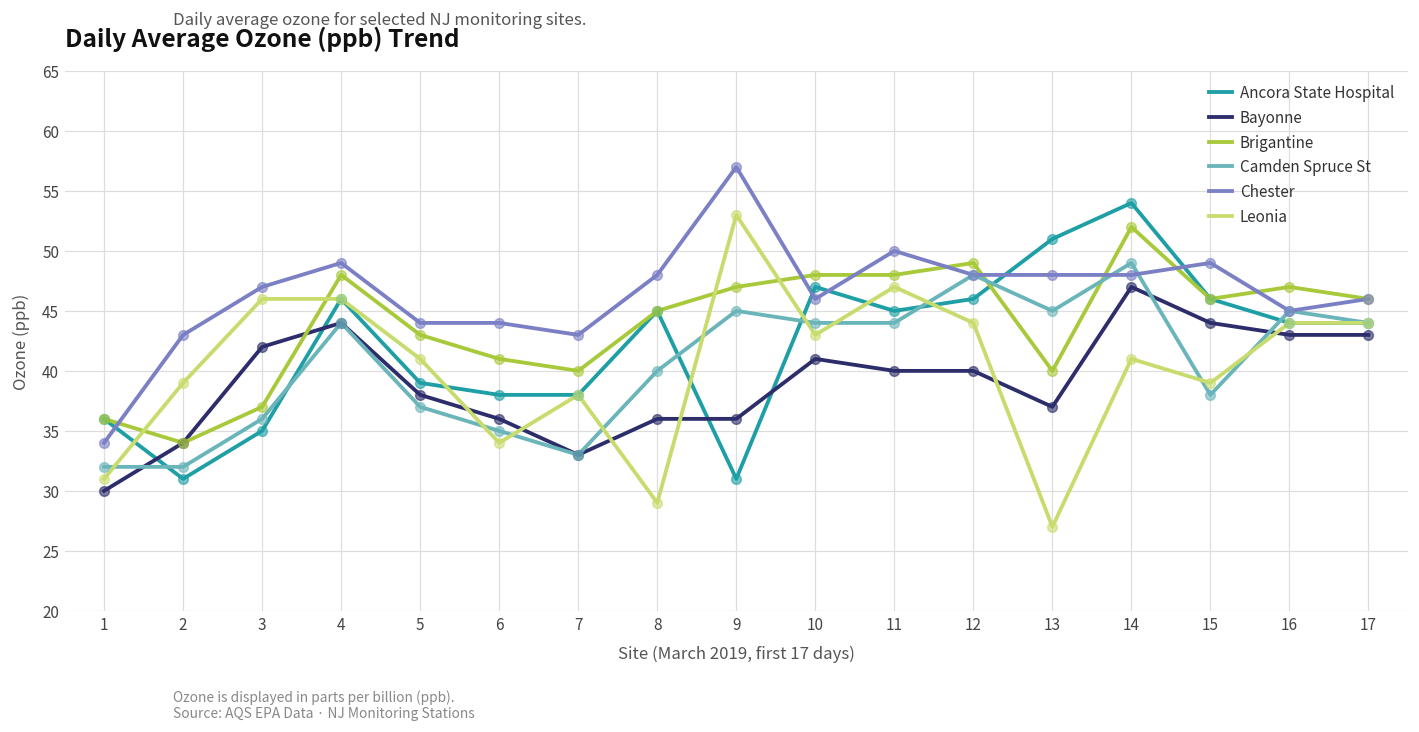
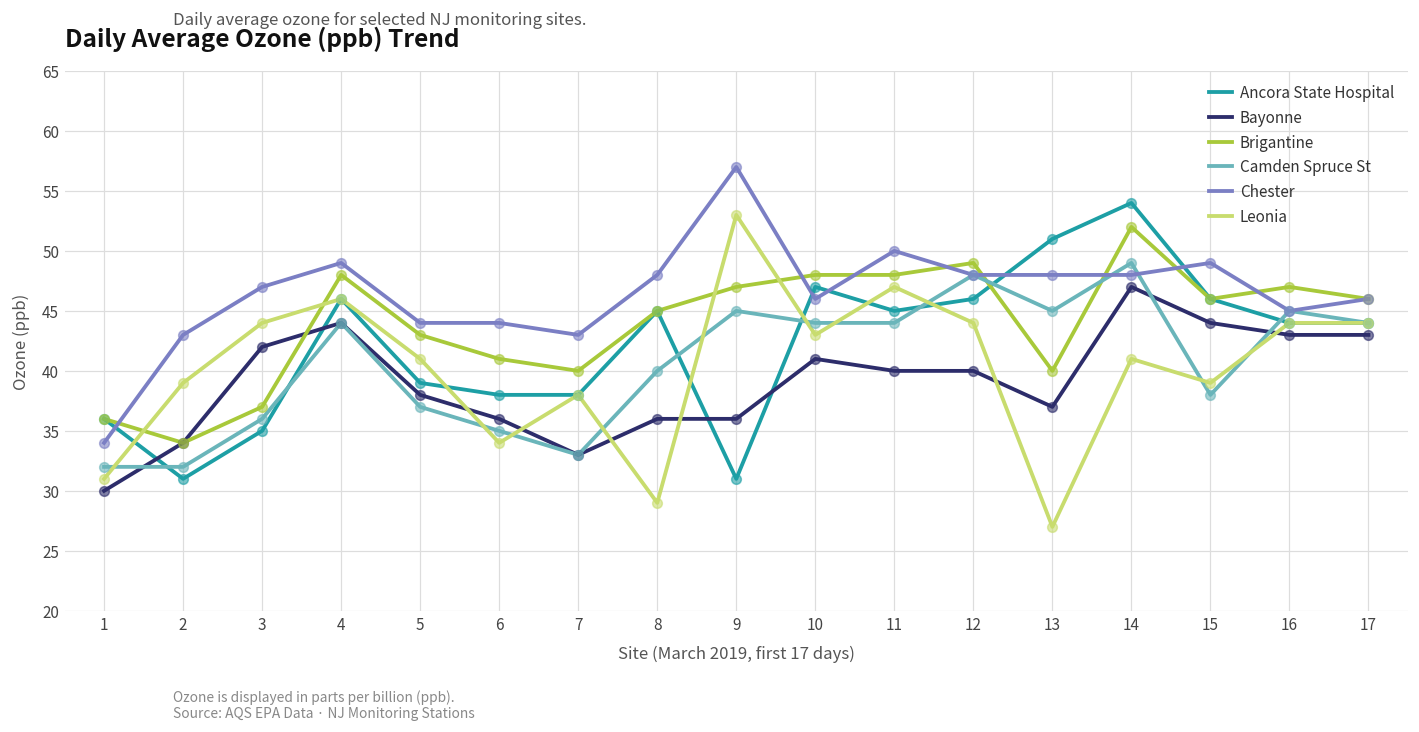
  {
    "Ancora State Hospital": {
      "2": 31,
      "3": 35,
      "5": 39,
      "6": 38,
      "9": 31,
      "10": 47,
      "11": 45,
      "12": 46,
      "13": 51,
      "14": 54
    },
    "Bayonne": {
      "1": 30,
      "3": 42,
      "5": 38,
      "6": 36,
      "8": 36,
      "9": 36,
      "10": 41,
      "11": 40,
      "12": 40,
      "13": 37,
      "14": 47,
      "15": 44,
      "16": 43,
      "17": 43
    },
    "Brigantine": {
      "3": 37,
      "4": 48,
      "5": 43,
      "6": 41,
      "7": 40,
      "9": 47,
      "10": 48,
      "11": 48,
      "12": 49,
      "13": 40,
      "14": 52,
      "16": 47
    },
    "Leonia": {
      "1": 31,
      "2": 39,
-     "3": 46,
+     "3": 44,
      "5": 41,
      "6": 34,
      "8": 29,
      "9": 53,
      "10": 43,
      "11": 47,
      "12": 44,
      "13": 27,
      "14": 41,
      "15": 39
    }
  }
